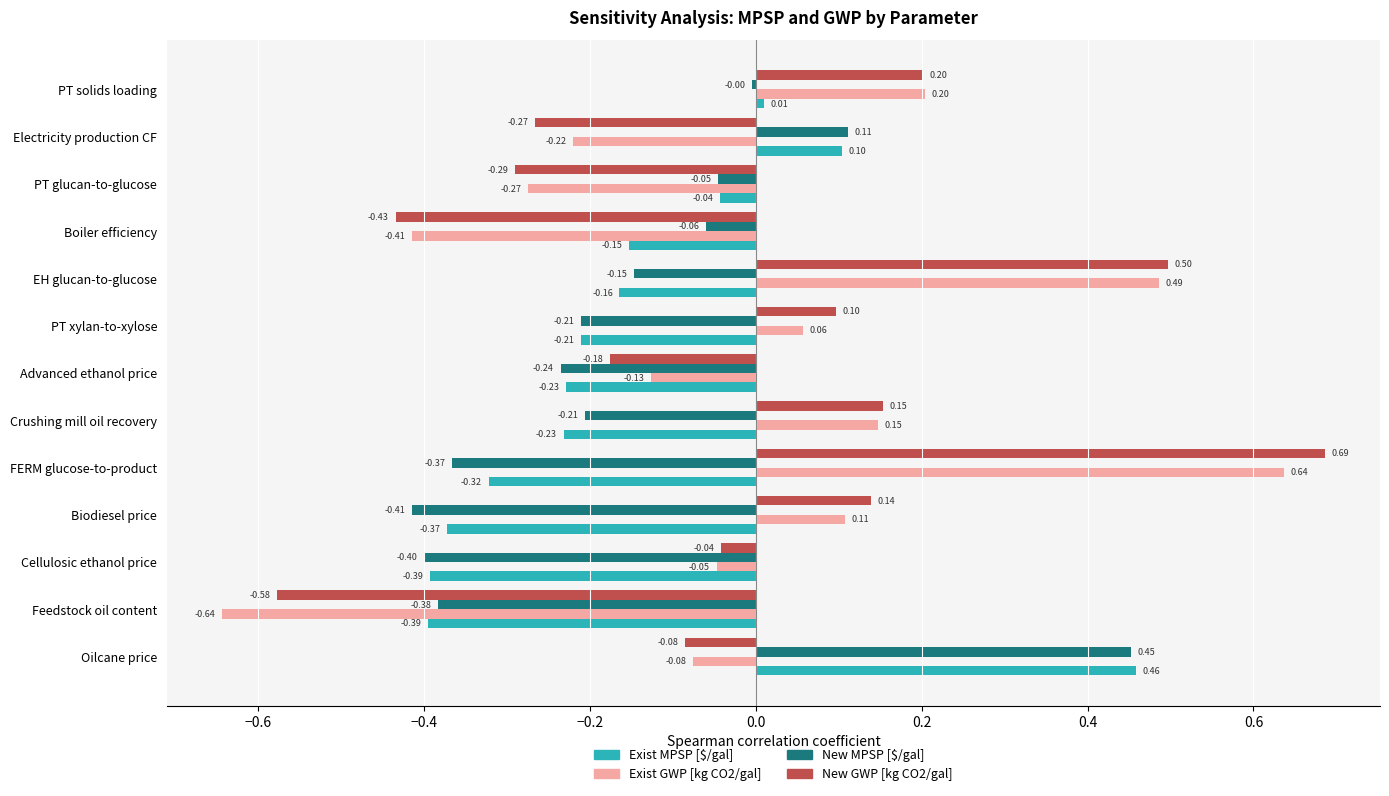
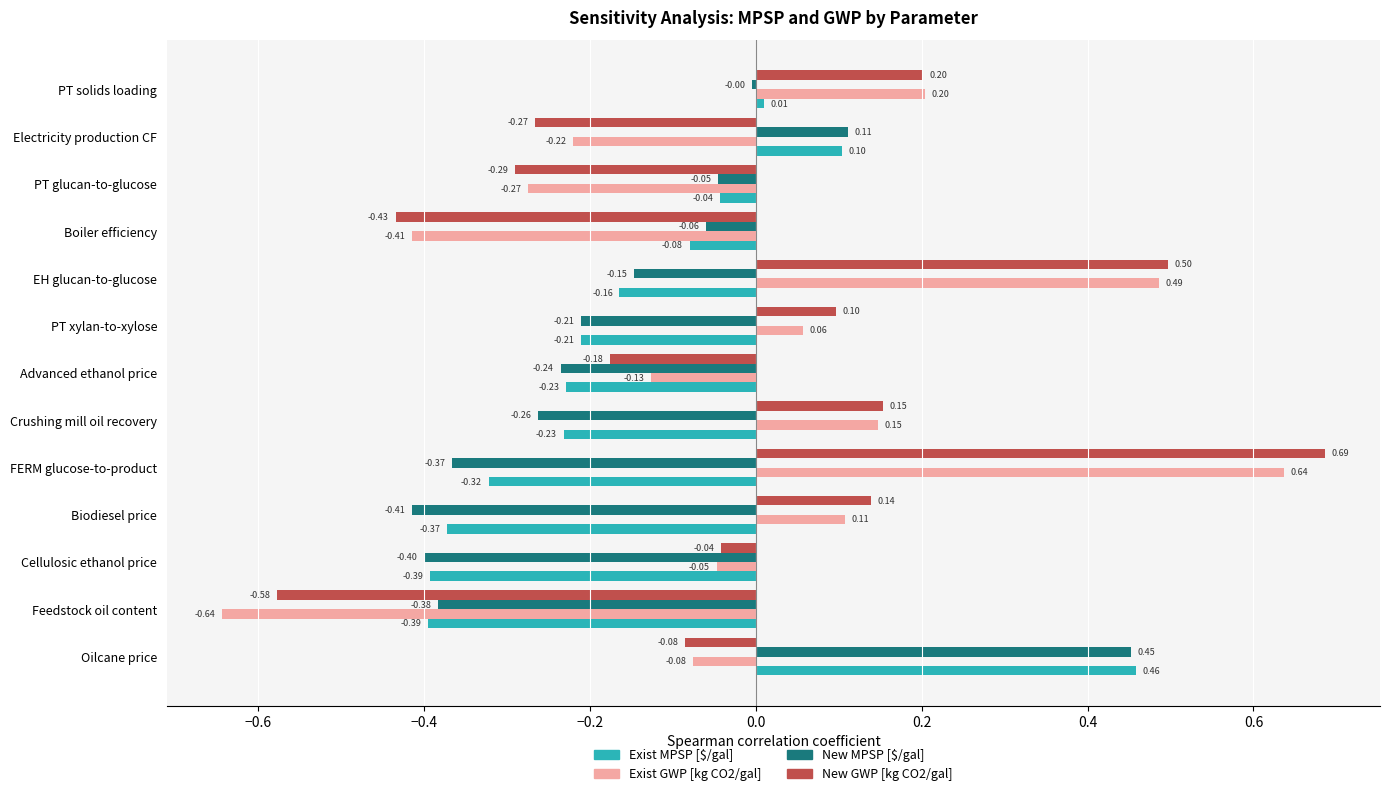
  {
    "Exist MPSP [$/gal]": {
      "PT solids loading": 0.01,
      "Electricity production CF": 0.10,
      "PT glucan-to-glucose": -0.04,
-     "Boiler efficiency": -0.15,
+     "Boiler efficiency": -0.08,
      "EH glucan-to-glucose": -0.16,
      "PT xylan-to-xylose": -0.21,
      "Advanced ethanol price": -0.23,
      "Crushing mill oil recovery": -0.23,
      "FERM glucose-to-product": -0.32,
      "Biodiesel price": -0.37,
      "Cellulosic ethanol price": -0.39,
      "Feedstock oil content": -0.39,
      "Oilcane price": 0.46
    },
    "Exist GWP [kg CO2/gal]": {
      "PT solids loading": 0.20,
      "Electricity production CF": -0.22,
      "PT glucan-to-glucose": -0.27,
      "Boiler efficiency": -0.41,
      "EH glucan-to-glucose": 0.49,
      "PT xylan-to-xylose": 0.06,
      "Advanced ethanol price": -0.13,
      "Crushing mill oil recovery": 0.15,
      "FERM glucose-to-product": 0.64,
      "Biodiesel price": 0.11,
      "Cellulosic ethanol price": -0.05,
      "Feedstock oil content": -0.64,
      "Oilcane price": -0.08
    },
    "New MPSP [$/gal]": {
      "PT solids loading": -0.00,
      "Electricity production CF": 0.11,
      "PT glucan-to-glucose": -0.05,
      "Boiler efficiency": -0.06,
      "EH glucan-to-glucose": -0.15,
      "PT xylan-to-xylose": -0.21,
      "Advanced ethanol price": -0.24,
-     "Crushing mill oil recovery": -0.21,
+     "Crushing mill oil recovery": -0.26,
      "FERM glucose-to-product": -0.37,
      "Biodiesel price": -0.41,
      "Cellulosic ethanol price": -0.40,
      "Feedstock oil content": -0.38,
      "Oilcane price": 0.45
    },
    "New GWP [kg CO2/gal]": {
      "PT solids loading": 0.20,
      "Electricity production CF": -0.27,
      "PT glucan-to-glucose": -0.29,
      "Boiler efficiency": -0.43,
      "EH glucan-to-glucose": 0.50,
      "PT xylan-to-xylose": 0.10,
      "Advanced ethanol price": -0.18,
      "Crushing mill oil recovery": 0.15,
      "FERM glucose-to-product": 0.69,
      "Biodiesel price": 0.14,
      "Cellulosic ethanol price": -0.04,
      "Feedstock oil content": -0.58,
      "Oilcane price": -0.08
    }
  }
